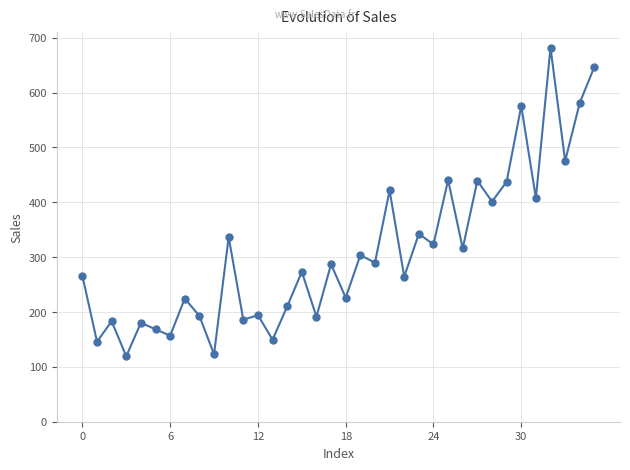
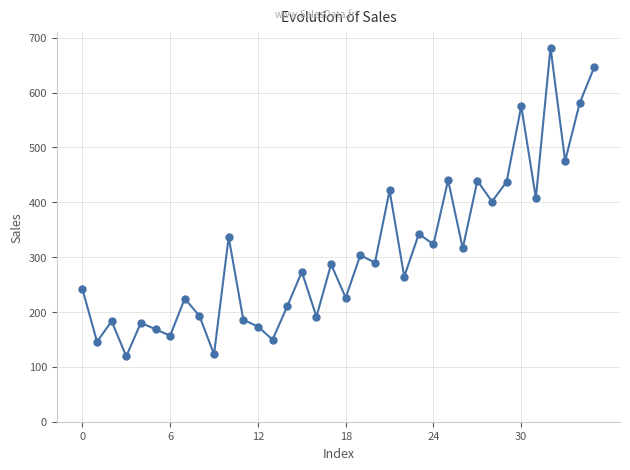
  {
-   "0": 270,
+   "0": 240,
    "6": 160,
-   "12": 190,
+   "12": 170,
    "18": 230,
    "24": 320,
    "30": 580
  }
